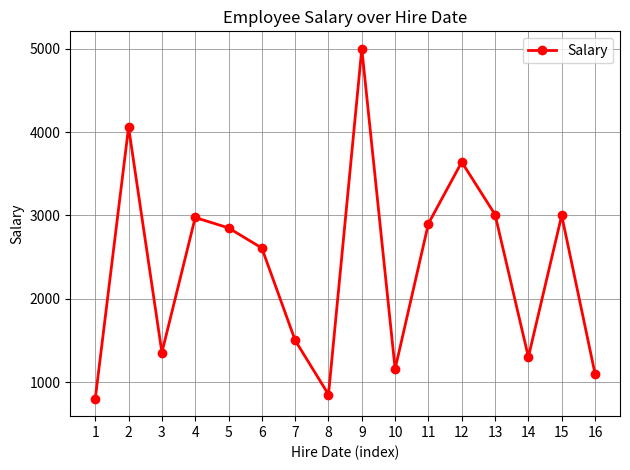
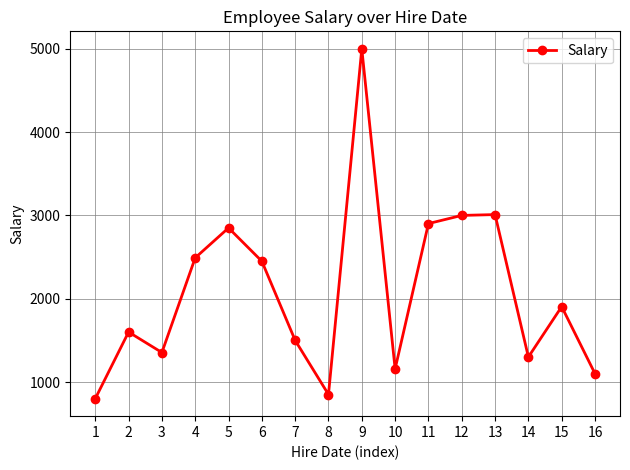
  {
    "1": 800,
-   "2": 4100,
+   "2": 1600,
    "3": 1400,
-   "4": 3000,
+   "4": 2500,
    "5": 2900,
-   "6": 2600,
+   "6": 2500,
    "7": 1500,
    "8": 900,
    "9": 5000,
    "10": 1200,
    "11": 2900,
-   "12": 3600,
+   "12": 3000,
    "13": 3000,
    "14": 1300,
-   "15": 3000,
+   "15": 1900,
    "16": 1100
  }
